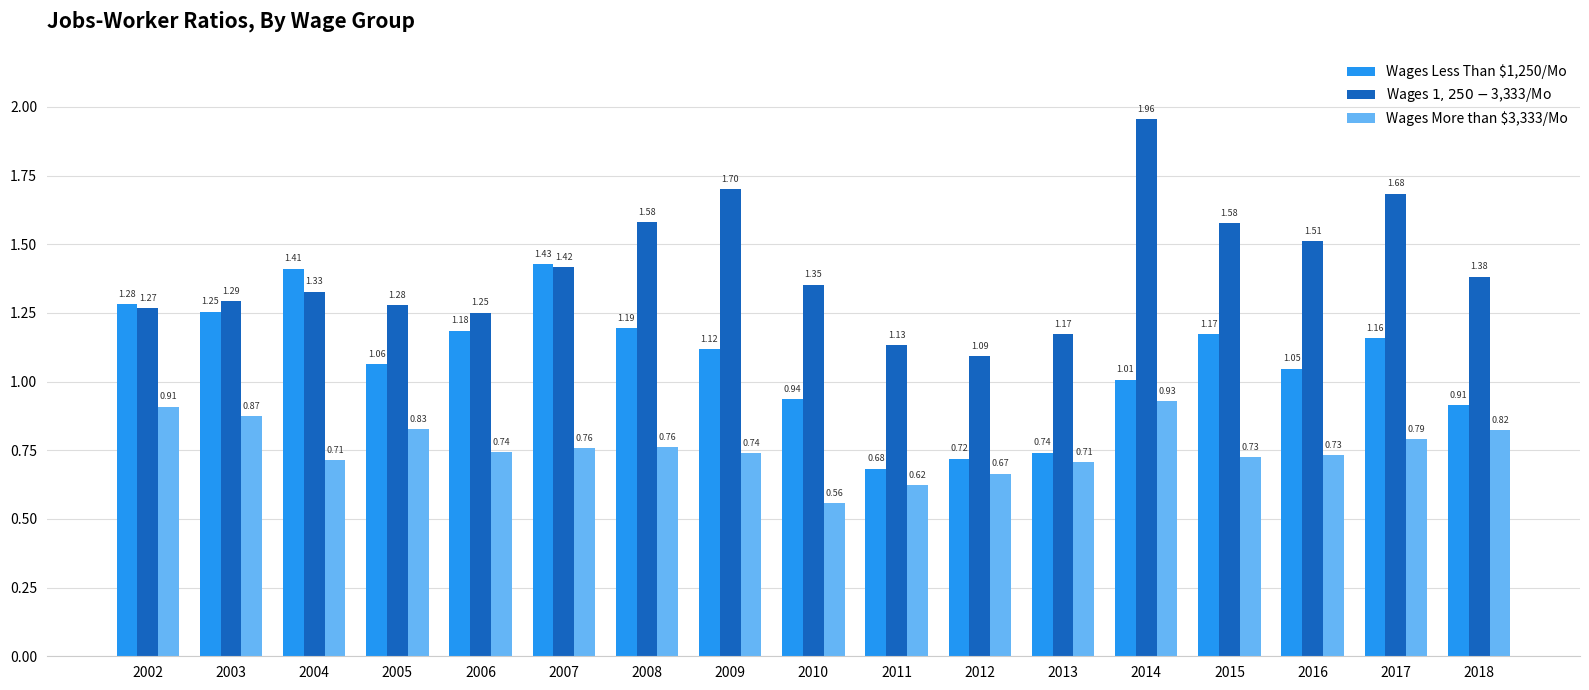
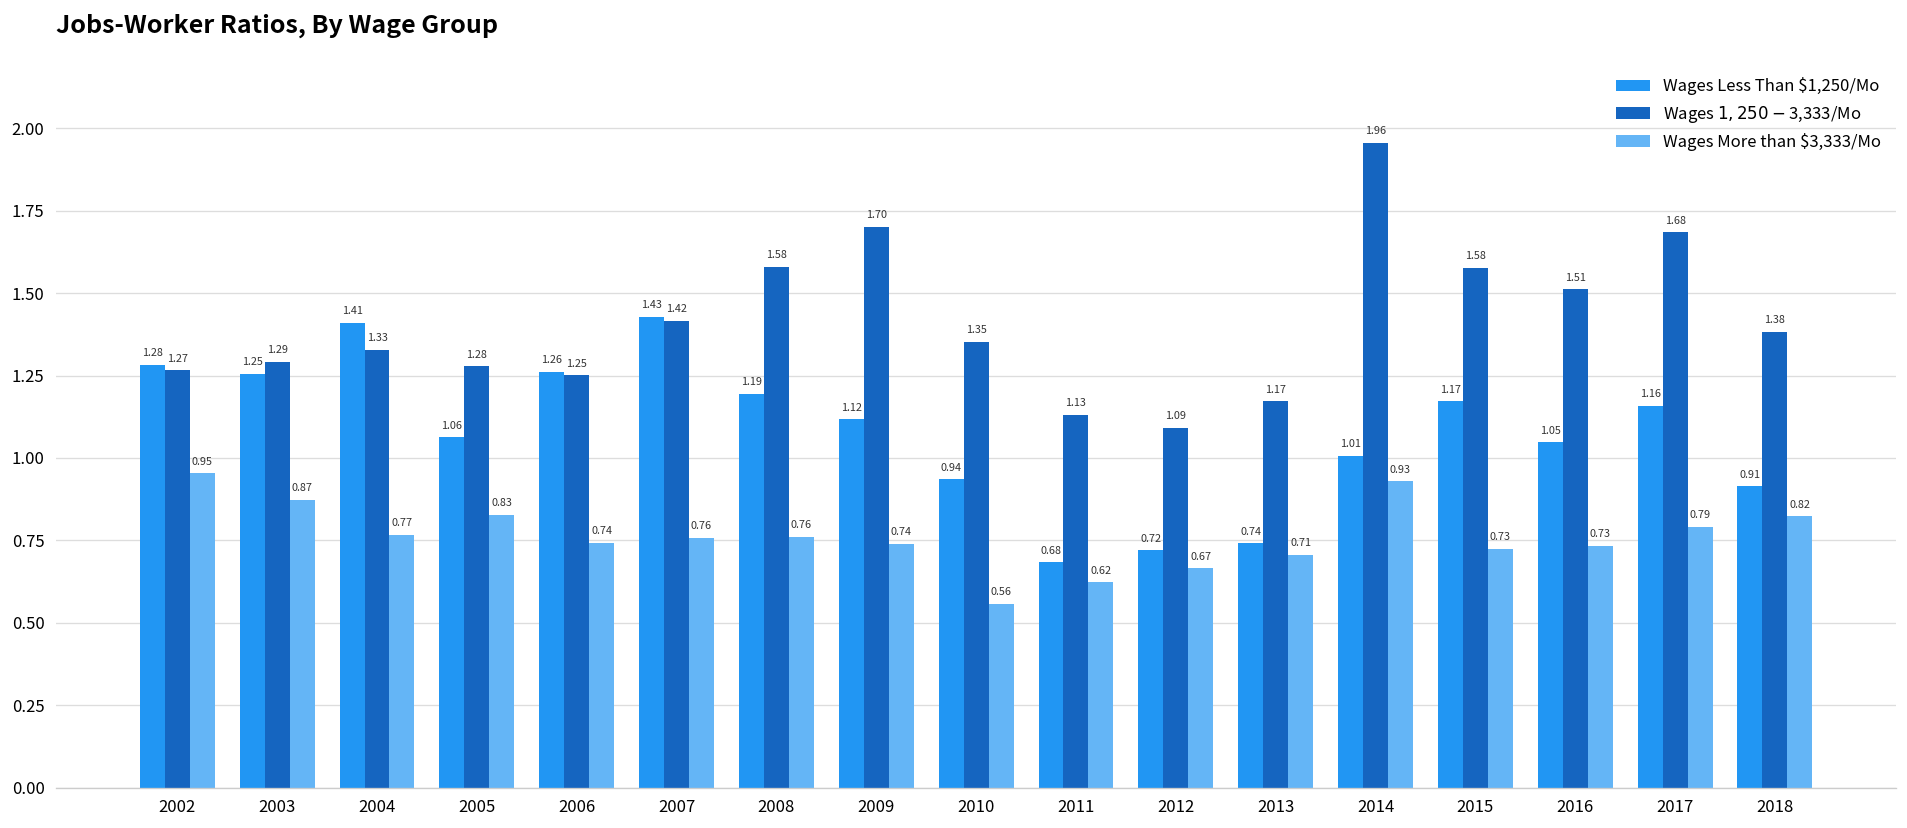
  {
    "Wages Less Than $1,250/Mo": {
      "2002": 1.28,
      "2003": 1.25,
      "2004": 1.41,
      "2005": 1.06,
-     "2006": 1.18,
+     "2006": 1.26,
      "2007": 1.43,
      "2008": 1.19,
      "2009": 1.12,
      "2010": 0.94,
      "2011": 0.68,
      "2012": 0.72,
      "2013": 0.74,
      "2014": 1.01,
      "2015": 1.17,
      "2016": 1.05,
      "2017": 1.16,
      "2018": 0.91
    },
    "Wages More than $3,333/Mo": {
-     "2002": 0.91,
+     "2002": 0.95,
      "2003": 0.87,
-     "2004": 0.71,
+     "2004": 0.77,
      "2005": 0.83,
      "2006": 0.74,
      "2007": 0.76,
      "2008": 0.76,
      "2009": 0.74,
      "2010": 0.56,
      "2011": 0.62,
      "2012": 0.67,
      "2013": 0.71,
      "2014": 0.93,
      "2015": 0.73,
      "2016": 0.73,
      "2017": 0.79,
      "2018": 0.82
    }
  }
